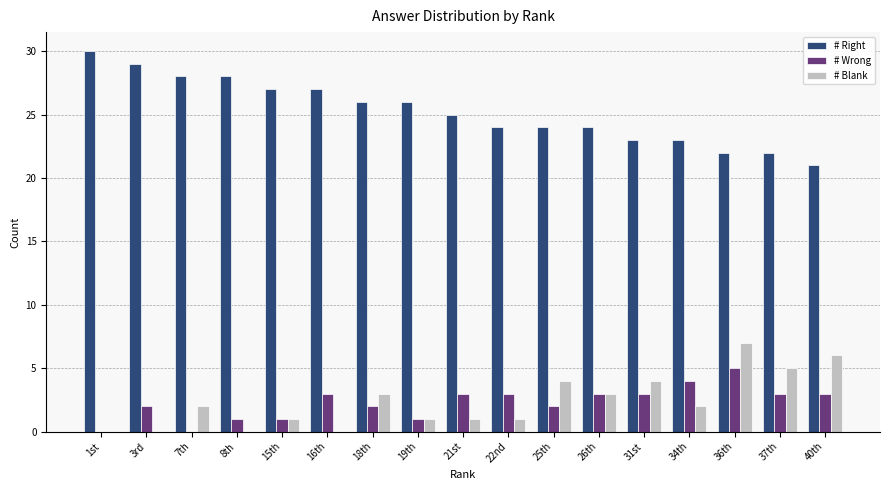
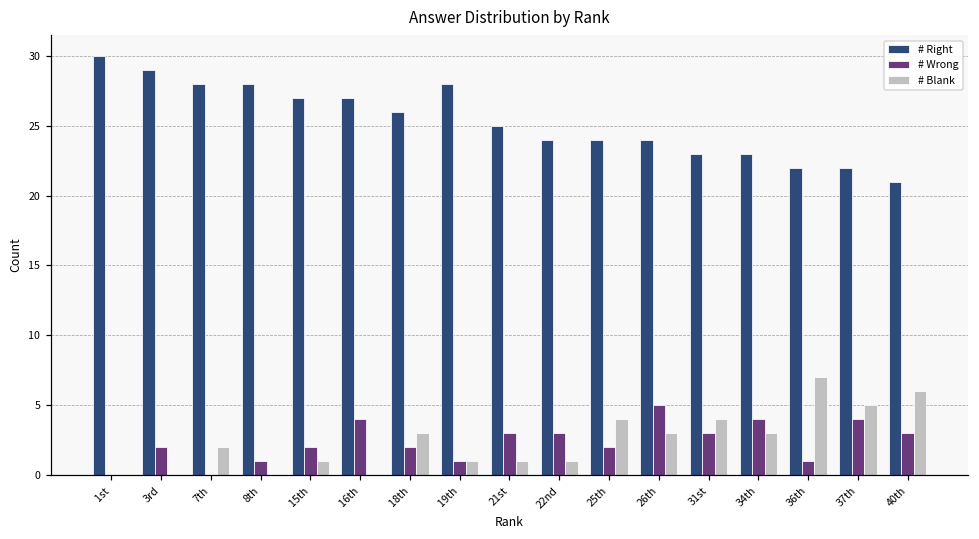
  {
    "# Right": {
      "1st": 30,
      "3rd": 29,
      "7th": 28,
      "8th": 28,
      "15th": 27,
      "16th": 27,
      "18th": 26,
-     "19th": 26,
+     "19th": 28,
      "21st": 25,
      "22nd": 24,
      "25th": 24,
      "26th": 24,
      "31st": 23,
      "34th": 23,
      "36th": 22,
      "37th": 22,
      "40th": 21
    },
    "# Wrong": {
      "1st": 0,
      "3rd": 2,
      "7th": 0,
      "8th": 1,
-     "15th": 1,
-     "16th": 3,
+     "15th": 2,
+     "16th": 4,
      "18th": 2,
      "19th": 1,
      "21st": 3,
      "22nd": 3,
      "25th": 2,
-     "26th": 3,
+     "26th": 5,
      "31st": 3,
      "34th": 4,
-     "36th": 5,
-     "37th": 3,
+     "36th": 1,
+     "37th": 4,
      "40th": 3
    },
    "# Blank": {
      "1st": 0,
      "3rd": 0,
      "7th": 2,
      "8th": 0,
      "15th": 1,
      "16th": 0,
      "18th": 3,
      "19th": 1,
      "21st": 1,
      "22nd": 1,
      "25th": 4,
      "26th": 3,
      "31st": 4,
-     "34th": 2,
+     "34th": 3,
      "36th": 7,
      "37th": 5,
      "40th": 6
    }
  }
